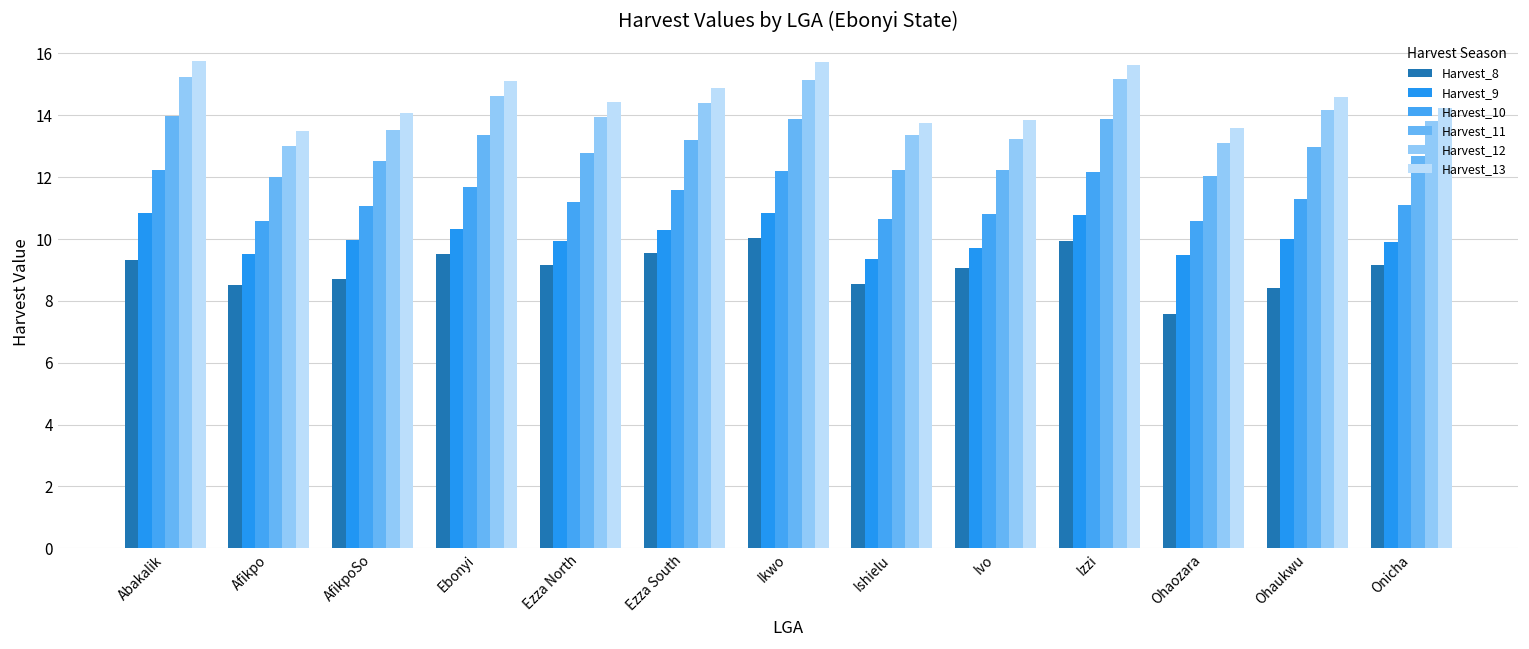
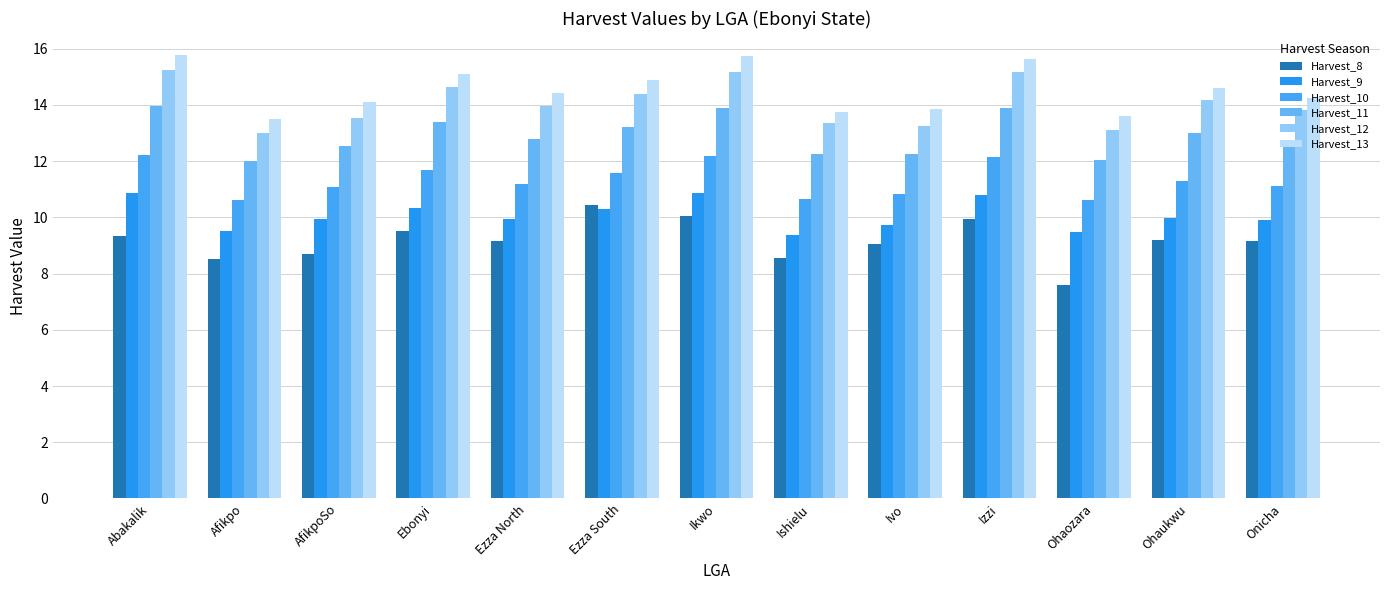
  {
    "Harvest_8": {
      "Abakalik": 9.3,
      "Afikpo": 8.5,
      "AfikpoSo": 8.7,
      "Ebonyi": 9.5,
      "Ezza North": 9.2,
-     "Ezza South": 9.5,
+     "Ezza South": 10.4,
      "Ikwo": 10.0,
      "Ishielu": 8.6,
      "Ivo": 9.1,
      "Izzi": 9.9,
      "Ohaozara": 7.6,
-     "Ohaukwu": 8.4,
+     "Ohaukwu": 9.2,
      "Onicha": 9.2
    }
  }
